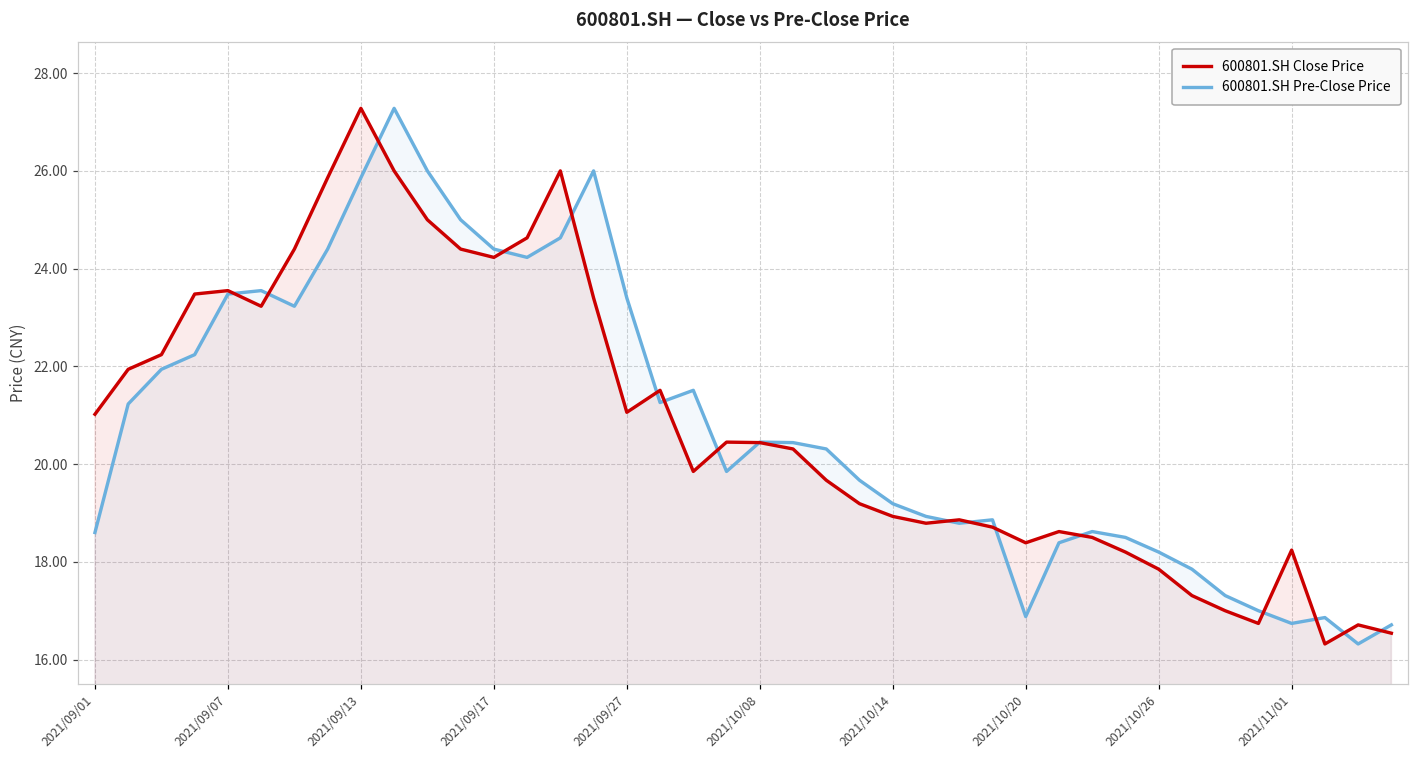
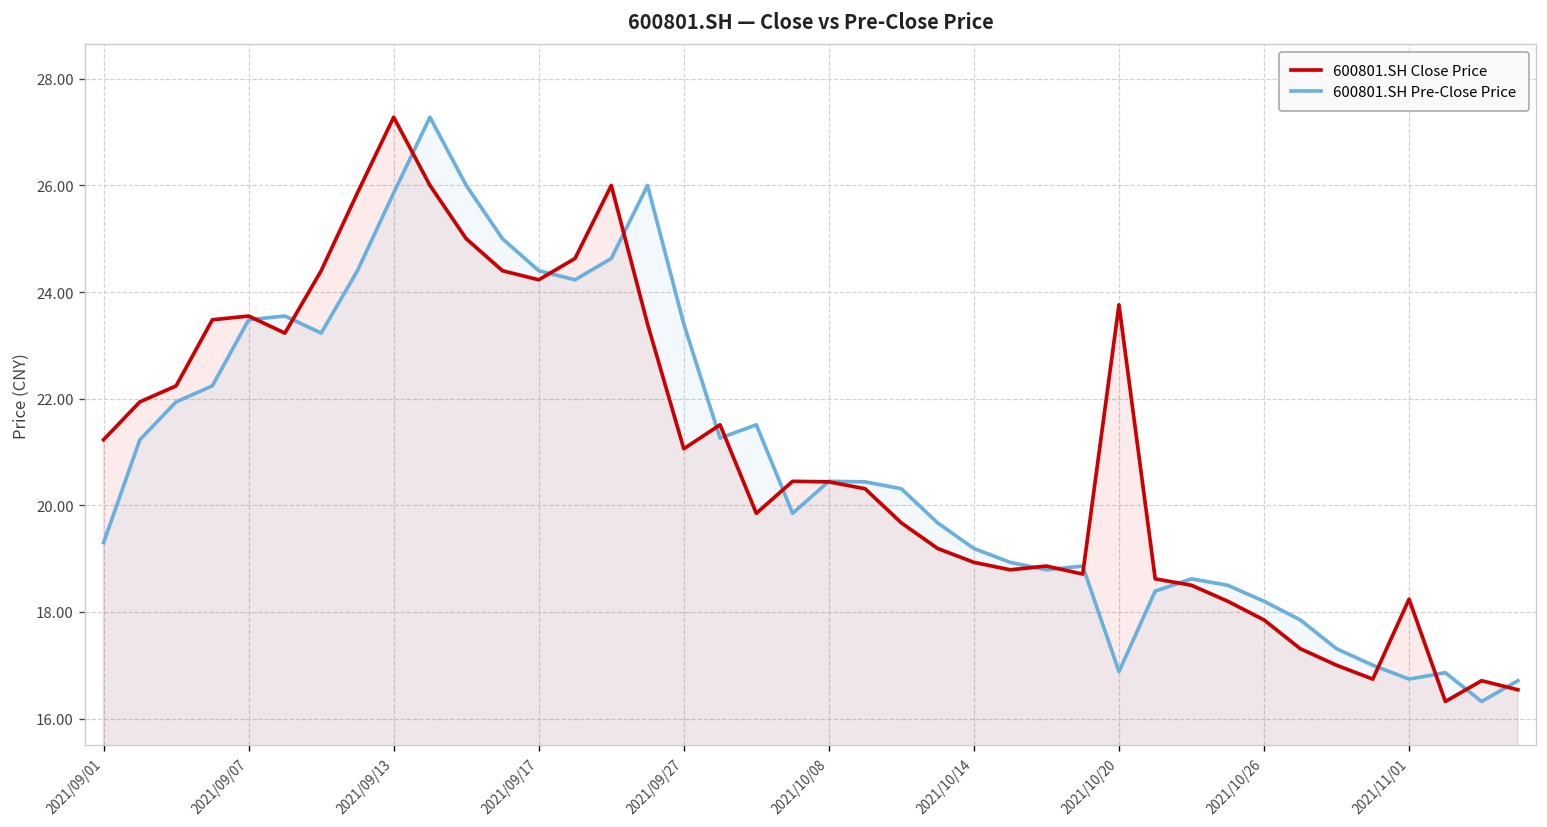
  {
    "600801.SH Close Price": {
-     "2021/09/01": 21.0,
+     "2021/09/01": 21.2,
      "2021/09/07": 23.6,
      "2021/09/13": 27.3,
      "2021/09/17": 24.2,
      "2021/09/27": 21.1,
      "2021/10/14": 18.9,
-     "2021/10/20": 18.4,
+     "2021/10/20": 23.8,
      "2021/10/26": 17.9,
      "2021/11/01": 18.2
    },
    "600801.SH Pre-Close Price": {
-     "2021/09/01": 18.6,
+     "2021/09/01": 19.3,
      "2021/09/07": 23.5,
      "2021/09/13": 25.9,
      "2021/09/17": 24.4,
      "2021/09/27": 23.4,
      "2021/10/14": 19.2,
      "2021/10/20": 16.9,
      "2021/10/26": 18.2,
      "2021/11/01": 16.7
    }
  }
